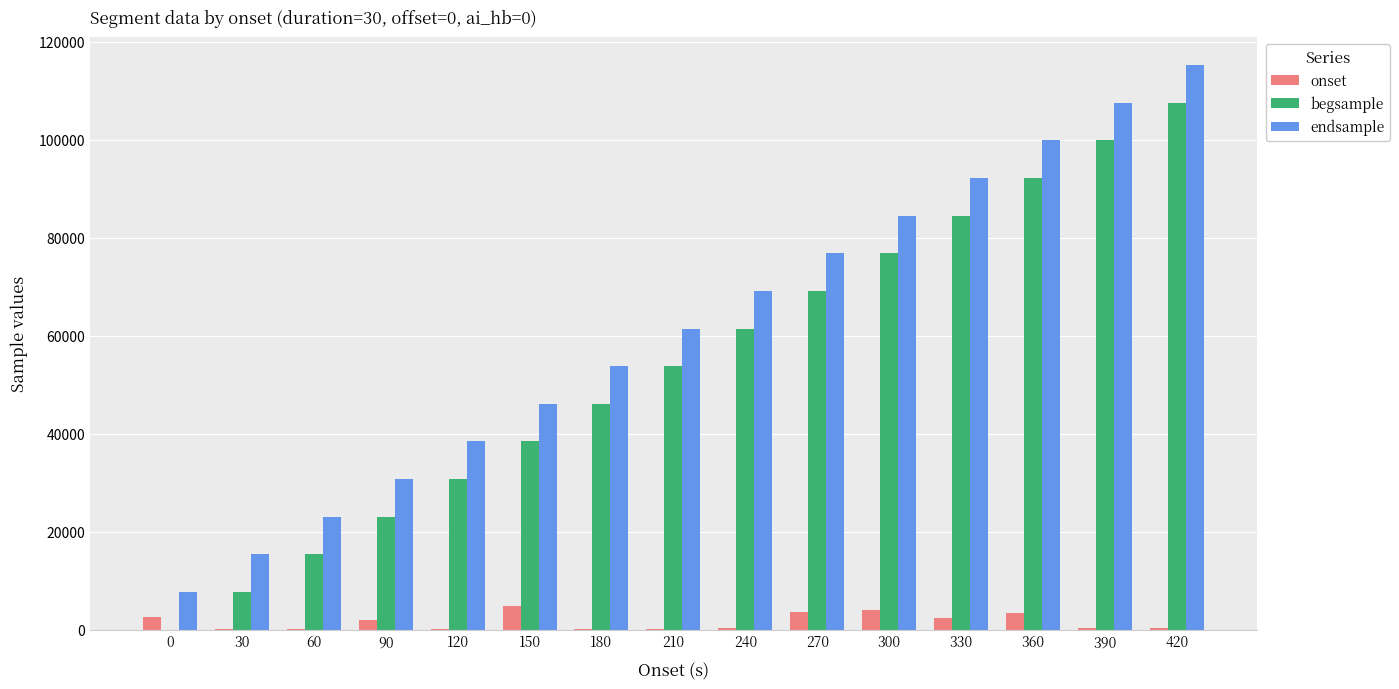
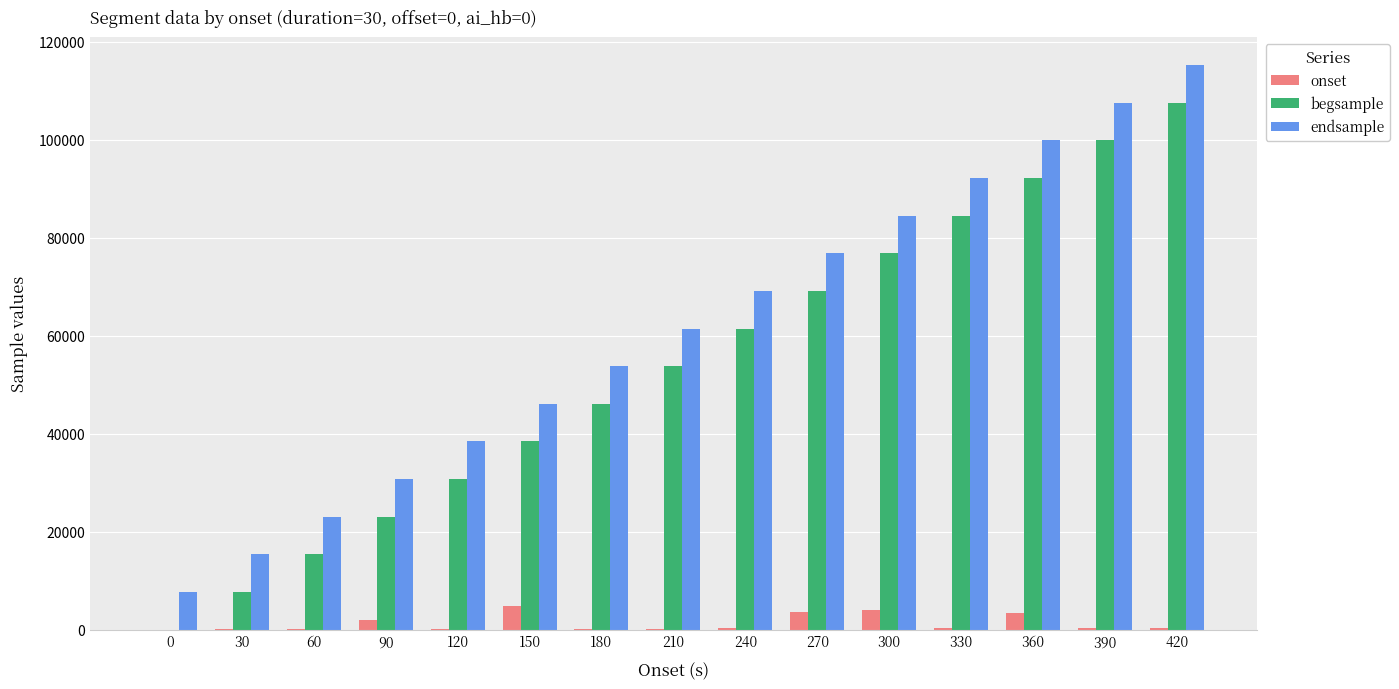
  {
    "onset": {
-     "0": 3000,
+     "0": 0,
      "90": 2000,
      "150": 5000,
      "270": 4000,
      "300": 4000,
-     "330": 2000,
+     "330": 0,
      "360": 3000
    },
    "begsample": {
      "30": 8000,
      "60": 15000,
      "90": 23000,
      "120": 31000,
      "150": 38000,
      "180": 46000,
      "210": 54000,
      "240": 61000,
      "270": 69000,
      "300": 77000,
      "330": 84000,
      "360": 92000,
      "390": 100000,
      "420": 108000
    },
    "endsample": {
      "0": 8000,
      "30": 15000,
      "60": 23000,
      "90": 31000,
      "120": 38000,
      "150": 46000,
      "180": 54000,
      "210": 61000,
      "240": 69000,
      "270": 77000,
      "300": 84000,
      "330": 92000,
      "360": 100000,
      "390": 108000,
      "420": 115000
    }
  }
